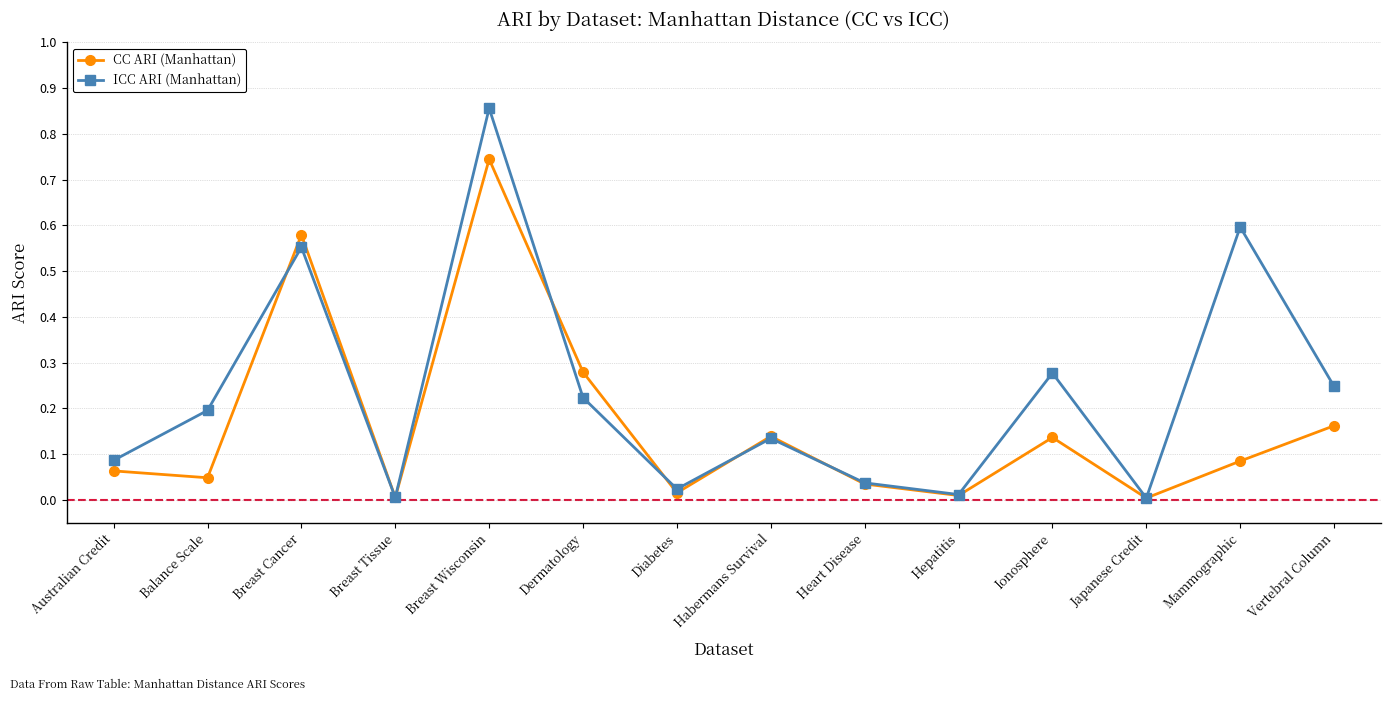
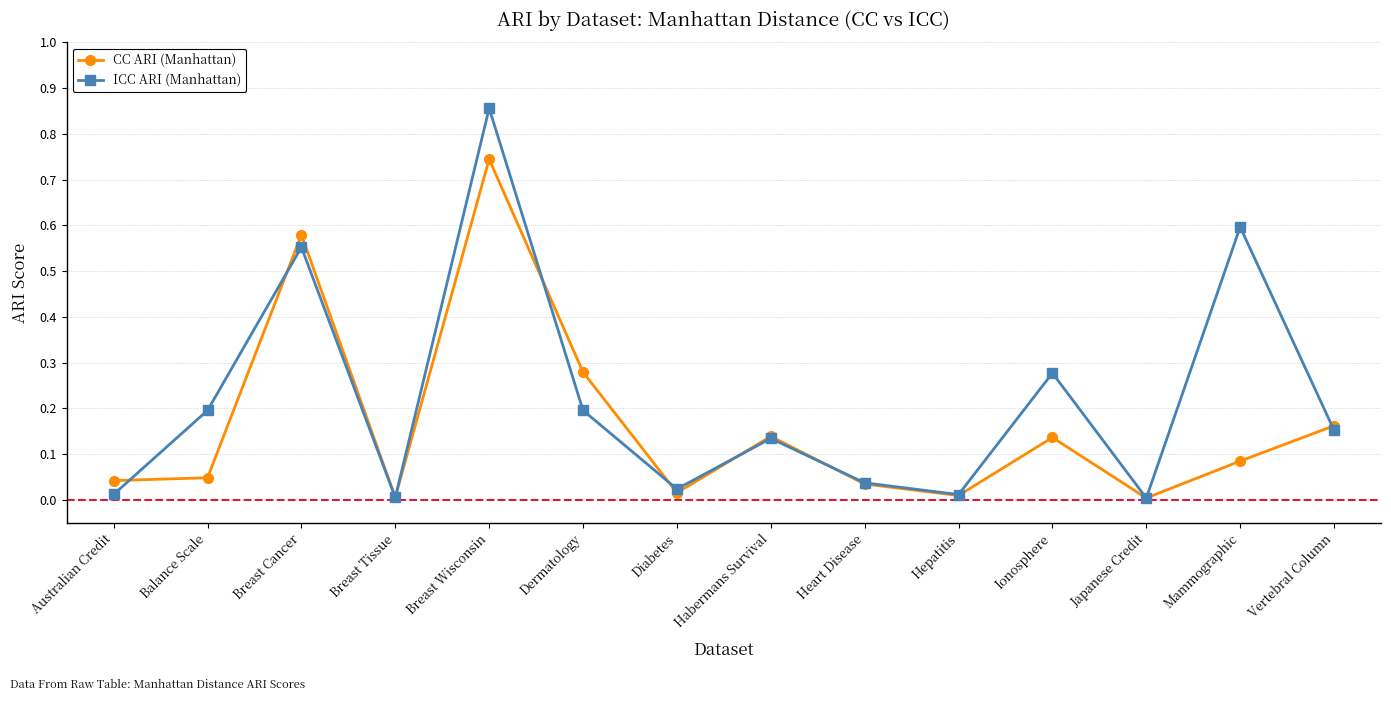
  {
    "CC ARI (Manhattan)": {
-     "Australian Credit": 0.06,
+     "Australian Credit": 0.04,
      "Balance Scale": 0.05,
      "Breast Cancer": 0.58,
      "Breast Wisconsin": 0.74,
      "Dermatology": 0.28,
      "Diabetes": 0.02,
      "Ionosphere": 0.14,
      "Mammographic": 0.08,
      "Vertebral Column": 0.16
    },
    "ICC ARI (Manhattan)": {
-     "Australian Credit": 0.09,
+     "Australian Credit": 0.01,
      "Balance Scale": 0.20,
      "Breast Cancer": 0.55,
      "Breast Wisconsin": 0.86,
-     "Dermatology": 0.22,
+     "Dermatology": 0.20,
      "Diabetes": 0.02,
      "Ionosphere": 0.28,
      "Mammographic": 0.60,
-     "Vertebral Column": 0.25
+     "Vertebral Column": 0.15
    }
  }
